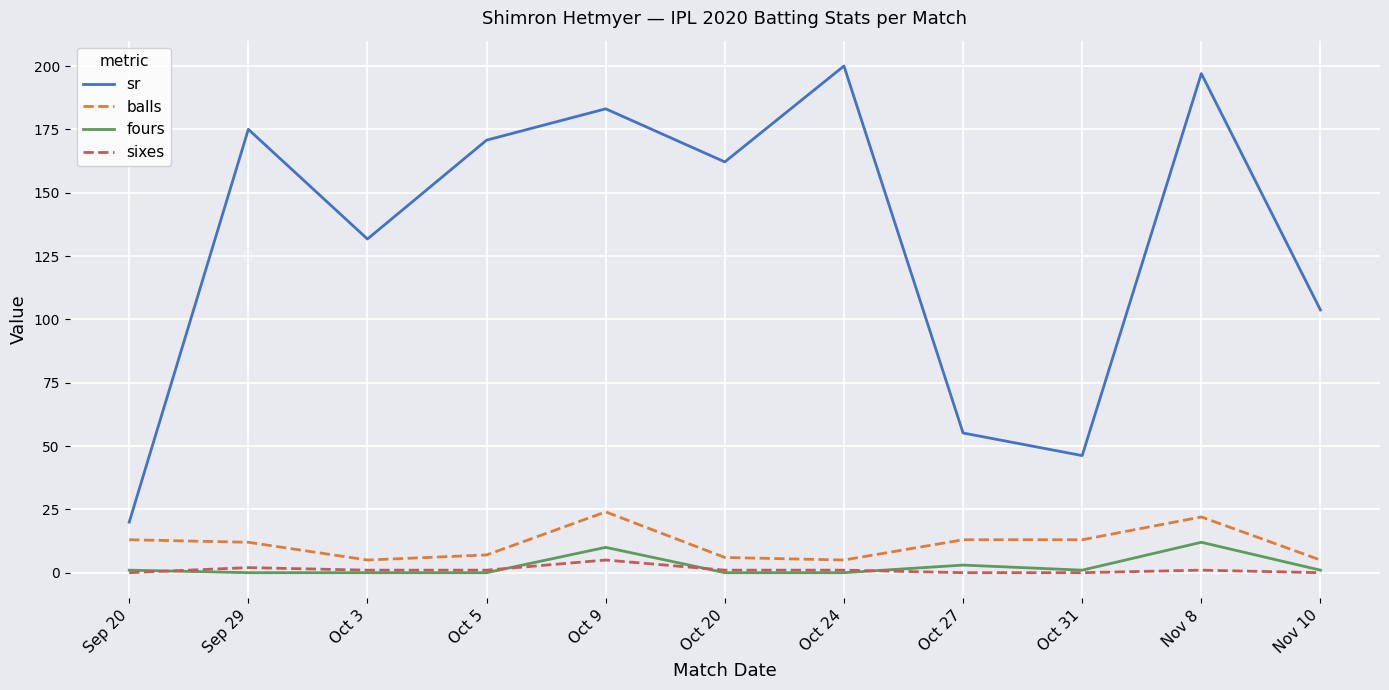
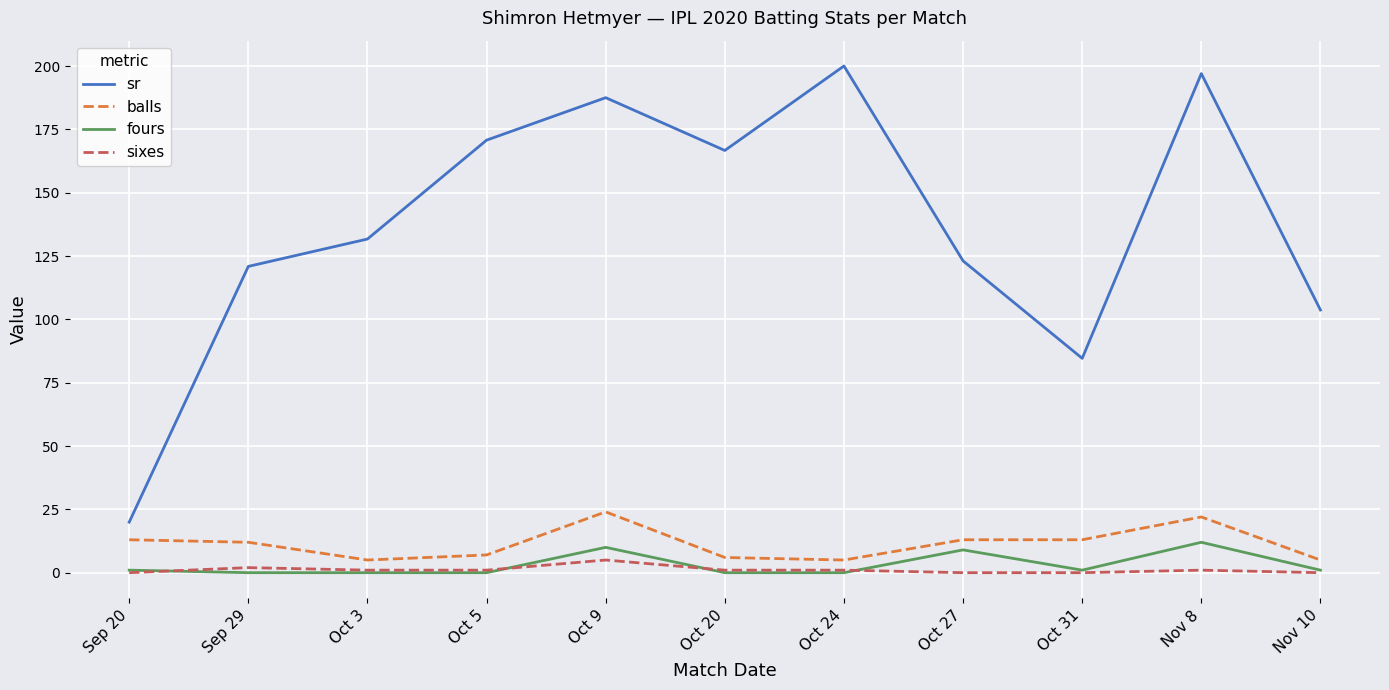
  {
    "sr": {
      "Sep 20": 20,
-     "Sep 29": 175,
+     "Sep 29": 121,
      "Oct 3": 132,
      "Oct 5": 171,
-     "Oct 9": 183,
-     "Oct 20": 162,
+     "Oct 9": 188,
+     "Oct 20": 167,
      "Oct 24": 200,
-     "Oct 27": 55,
-     "Oct 31": 46,
+     "Oct 27": 123,
+     "Oct 31": 85,
      "Nov 8": 197,
      "Nov 10": 104
    },
    "fours": {
      "Sep 29": 0,
      "Oct 9": 10,
-     "Oct 27": 3,
+     "Oct 27": 9,
      "Nov 8": 12
    }
  }
